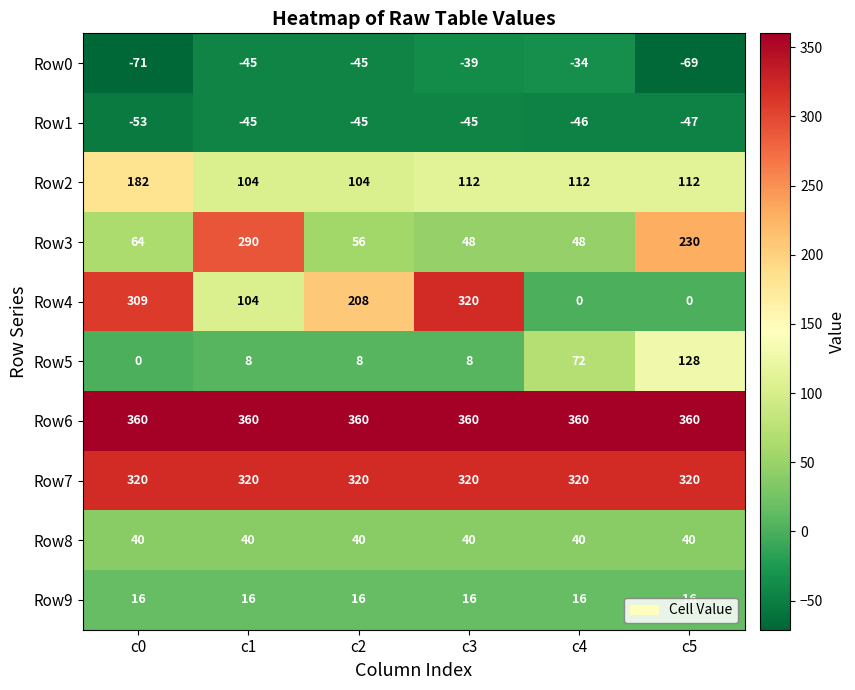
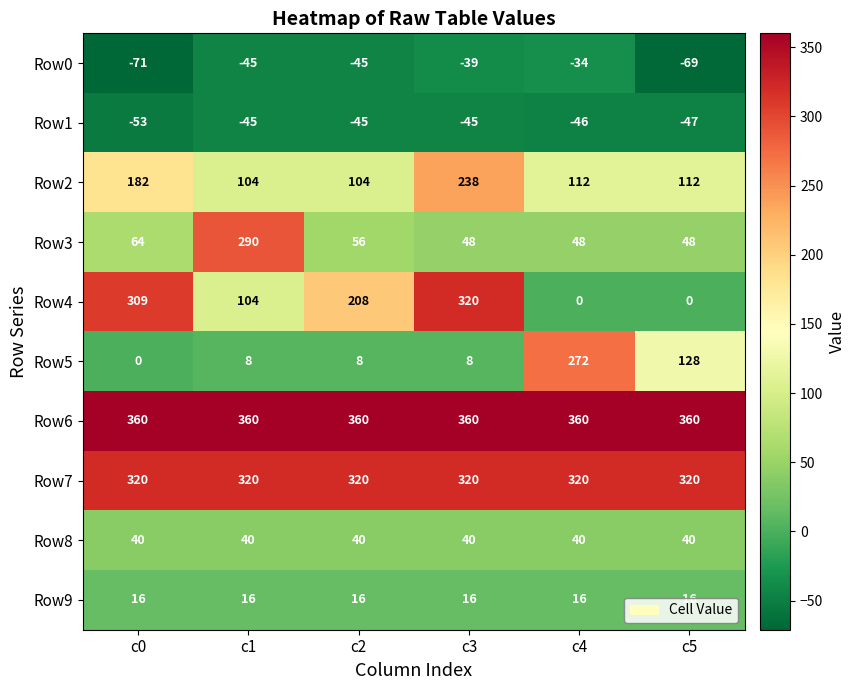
  {
    "Row0": {
      "c0": -71,
      "c1": -45,
      "c2": -45,
      "c3": -39,
      "c4": -34,
      "c5": -69
    },
    "Row1": {
      "c0": -53,
      "c1": -45,
      "c2": -45,
      "c3": -45,
      "c4": -46,
      "c5": -47
    },
    "Row2": {
      "c0": 182,
      "c1": 104,
      "c2": 104,
-     "c3": 112,
+     "c3": 238,
      "c4": 112,
      "c5": 112
    },
    "Row3": {
      "c0": 64,
      "c1": 290,
      "c2": 56,
      "c3": 48,
      "c4": 48,
-     "c5": 230
+     "c5": 48
    },
    "Row4": {
      "c0": 309,
      "c1": 104,
      "c2": 208,
      "c3": 320,
      "c4": 0,
      "c5": 0
    },
    "Row5": {
      "c0": 0,
      "c1": 8,
      "c2": 8,
      "c3": 8,
-     "c4": 72,
+     "c4": 272,
      "c5": 128
    },
    "Row6": {
      "c0": 360,
      "c1": 360,
      "c2": 360,
      "c3": 360,
      "c4": 360,
      "c5": 360
    },
    "Row7": {
      "c0": 320,
      "c1": 320,
      "c2": 320,
      "c3": 320,
      "c4": 320,
      "c5": 320
    },
    "Row8": {
      "c0": 40,
      "c1": 40,
      "c2": 40,
      "c3": 40,
      "c4": 40,
      "c5": 40
    },
    "Row9": {
      "c0": 16,
      "c1": 16,
      "c2": 16,
      "c3": 16,
      "c4": 16
    }
  }
